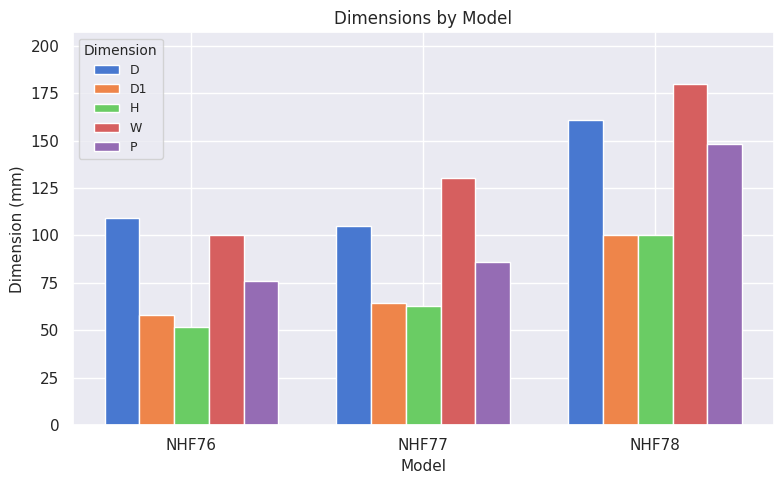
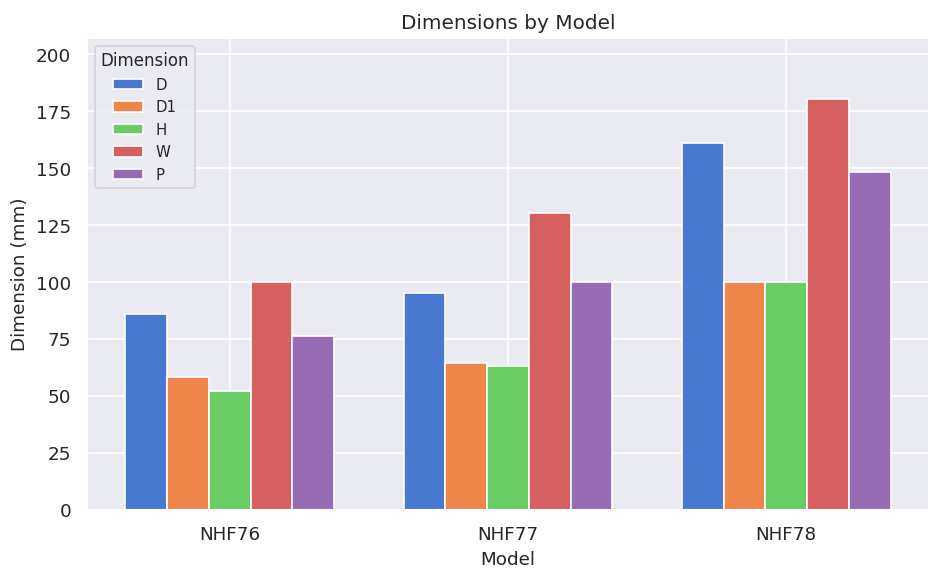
  {
    "D": {
-     "NHF76": 109,
-     "NHF77": 105,
+     "NHF76": 86,
+     "NHF77": 95,
      "NHF78": 161
    },
    "H": {
      "NHF76": 52,
      "NHF77": 63,
      "NHF78": 100
    },
    "P": {
      "NHF76": 76,
-     "NHF77": 86,
+     "NHF77": 100,
      "NHF78": 148
    }
  }
